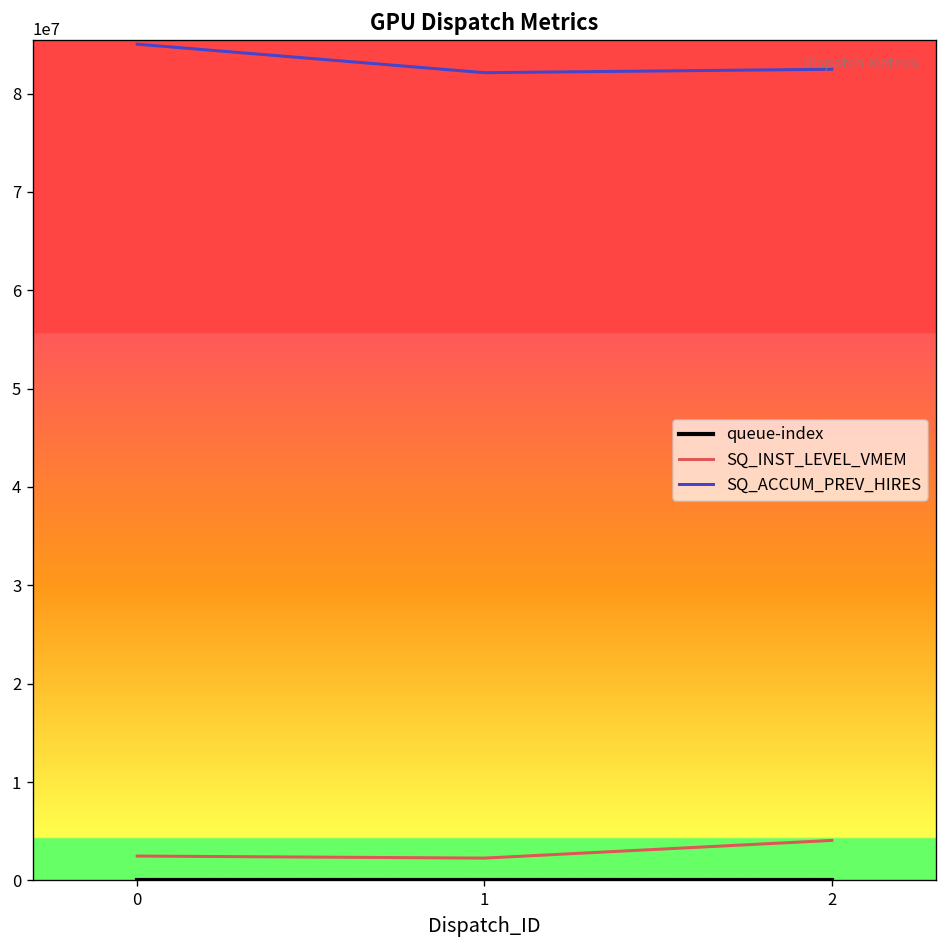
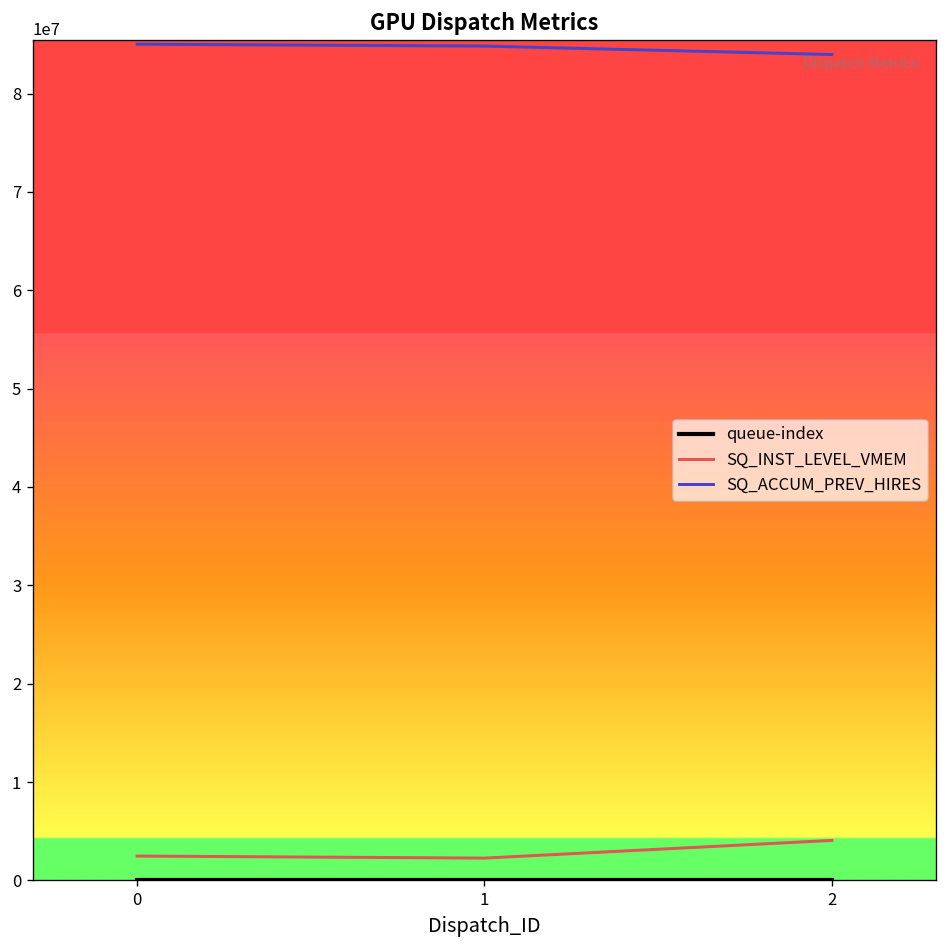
  {
    "queue-index": {
      "0": 0,
      "1": 0,
      "2": 0
    },
    "SQ_INST_LEVEL_VMEM": {
      "0": 2000000,
      "1": 2000000,
      "2": 4000000
    },
    "SQ_ACCUM_PREV_HIRES": {
      "0": 85000000,
-     "1": 82000000,
-     "2": 82000000
+     "1": 85000000,
+     "2": 84000000
    }
  }
